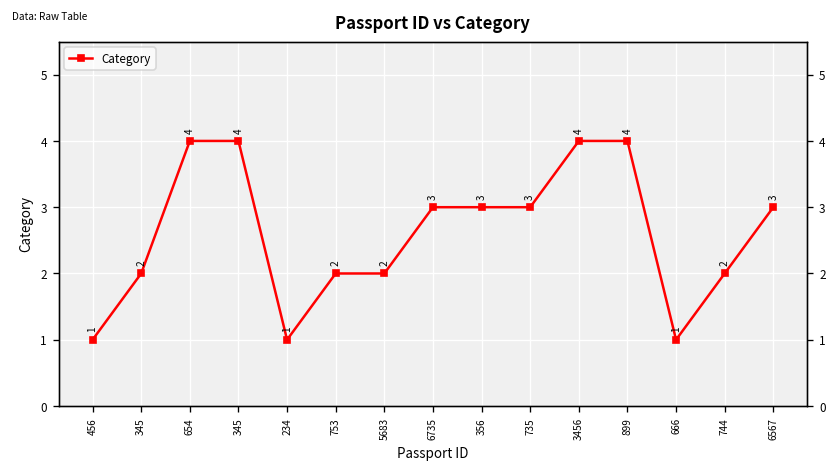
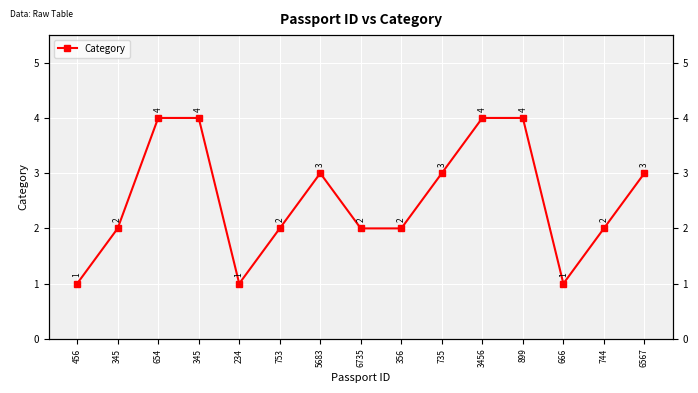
  {
    "456": 1,
    "654": 4,
    "234": 1,
    "753": 2,
-   "5683": 2,
-   "6735": 3,
-   "356": 3,
+   "5683": 3,
+   "6735": 2,
+   "356": 2,
    "735": 3,
    "3456": 4,
    "899": 4,
    "666": 1,
    "744": 2,
    "6567": 3
  }
